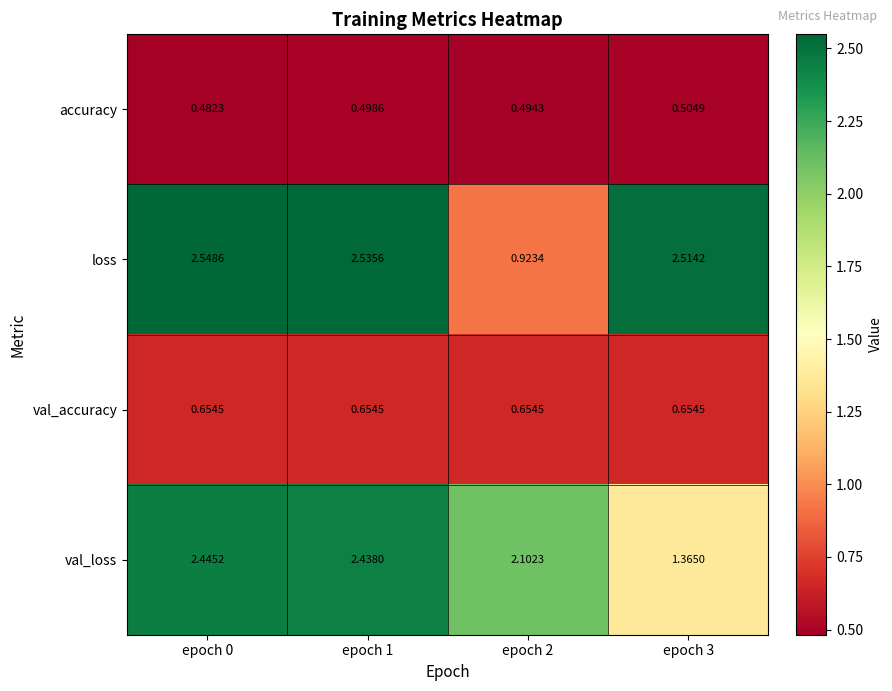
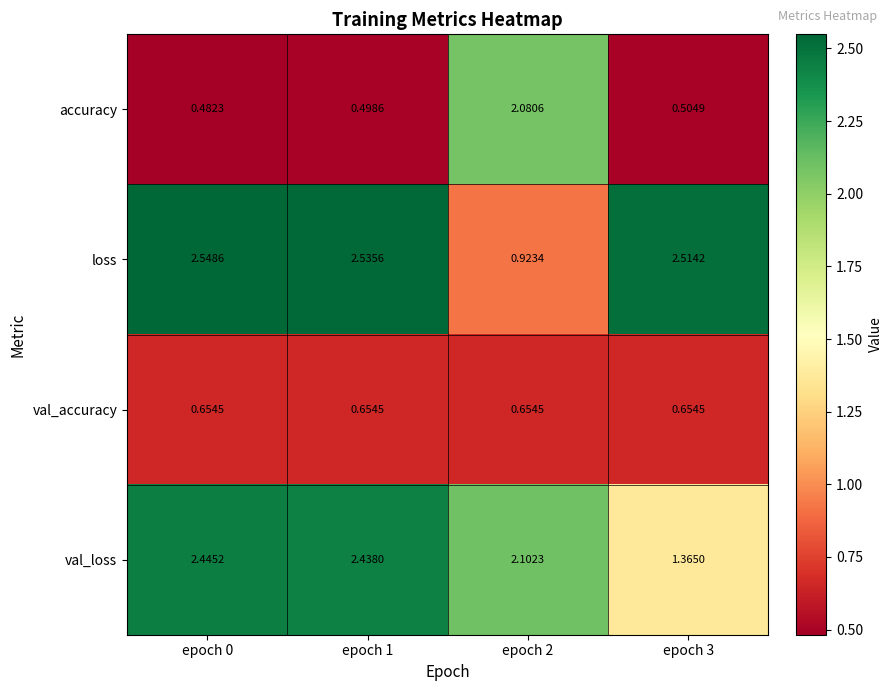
  {
    "accuracy": {
      "epoch 0": 0.4823,
      "epoch 1": 0.4986,
-     "epoch 2": 0.4943,
+     "epoch 2": 2.0806,
      "epoch 3": 0.5049
    },
    "loss": {
      "epoch 0": 2.5486,
      "epoch 1": 2.5356,
      "epoch 2": 0.9234,
      "epoch 3": 2.5142
    },
    "val_accuracy": {
      "epoch 0": 0.6545,
      "epoch 1": 0.6545,
      "epoch 2": 0.6545,
      "epoch 3": 0.6545
    },
    "val_loss": {
      "epoch 0": 2.4452,
      "epoch 1": 2.4380,
      "epoch 2": 2.1023,
      "epoch 3": 1.3650
    }
  }
